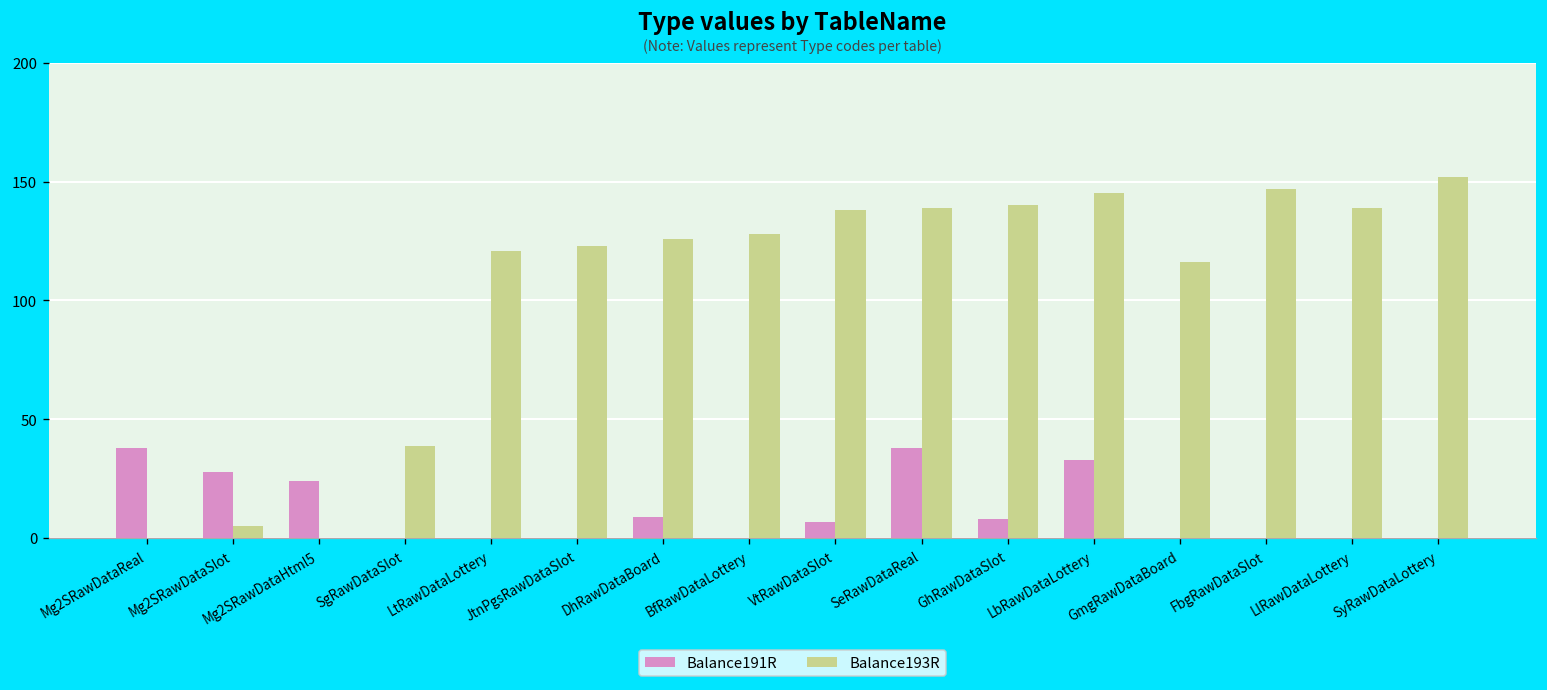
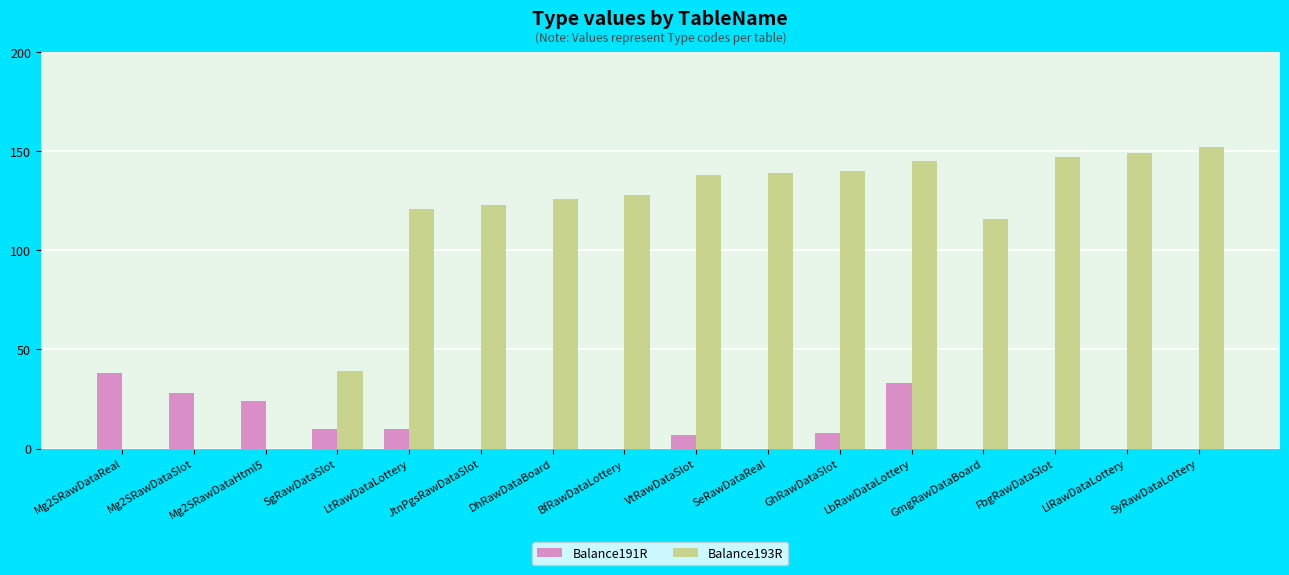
  {
    "Balance191R": {
      "Mg2SRawDataReal": 38,
      "Mg2SRawDataSlot": 28,
      "Mg2SRawDataHtml5": 24,
-     "SgRawDataSlot": 0,
-     "LtRawDataLottery": 0,
+     "SgRawDataSlot": 10,
+     "LtRawDataLottery": 10,
      "JtnPgsRawDataSlot": 0,
-     "DhRawDataBoard": 9,
+     "DhRawDataBoard": 0,
      "BfRawDataLottery": 0,
      "VtRawDataSlot": 7,
-     "SeRawDataReal": 38,
+     "SeRawDataReal": 0,
      "GhRawDataSlot": 8,
      "LbRawDataLottery": 33,
      "GmgRawDataBoard": 0,
      "FbgRawDataSlot": 0,
      "LlRawDataLottery": 0,
      "SyRawDataLottery": 0
    },
    "Balance193R": {
      "Mg2SRawDataReal": 0,
-     "Mg2SRawDataSlot": 5,
+     "Mg2SRawDataSlot": 0,
      "Mg2SRawDataHtml5": 0,
      "SgRawDataSlot": 39,
      "LtRawDataLottery": 121,
      "JtnPgsRawDataSlot": 123,
      "DhRawDataBoard": 126,
      "BfRawDataLottery": 128,
      "VtRawDataSlot": 138,
      "SeRawDataReal": 139,
      "GhRawDataSlot": 140,
      "LbRawDataLottery": 145,
      "GmgRawDataBoard": 116,
      "FbgRawDataSlot": 147,
-     "LlRawDataLottery": 139,
+     "LlRawDataLottery": 149,
      "SyRawDataLottery": 152
    }
  }
